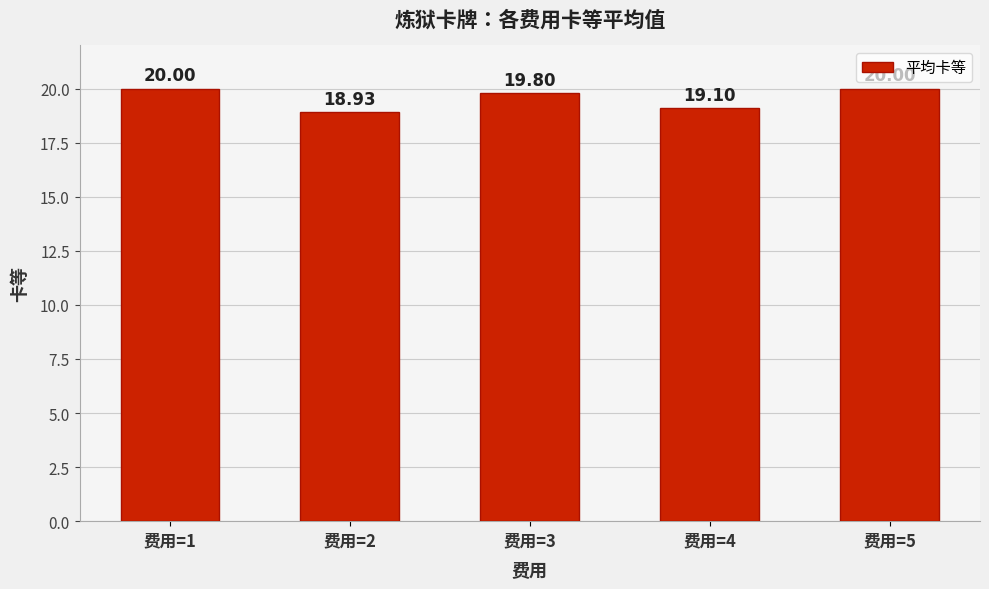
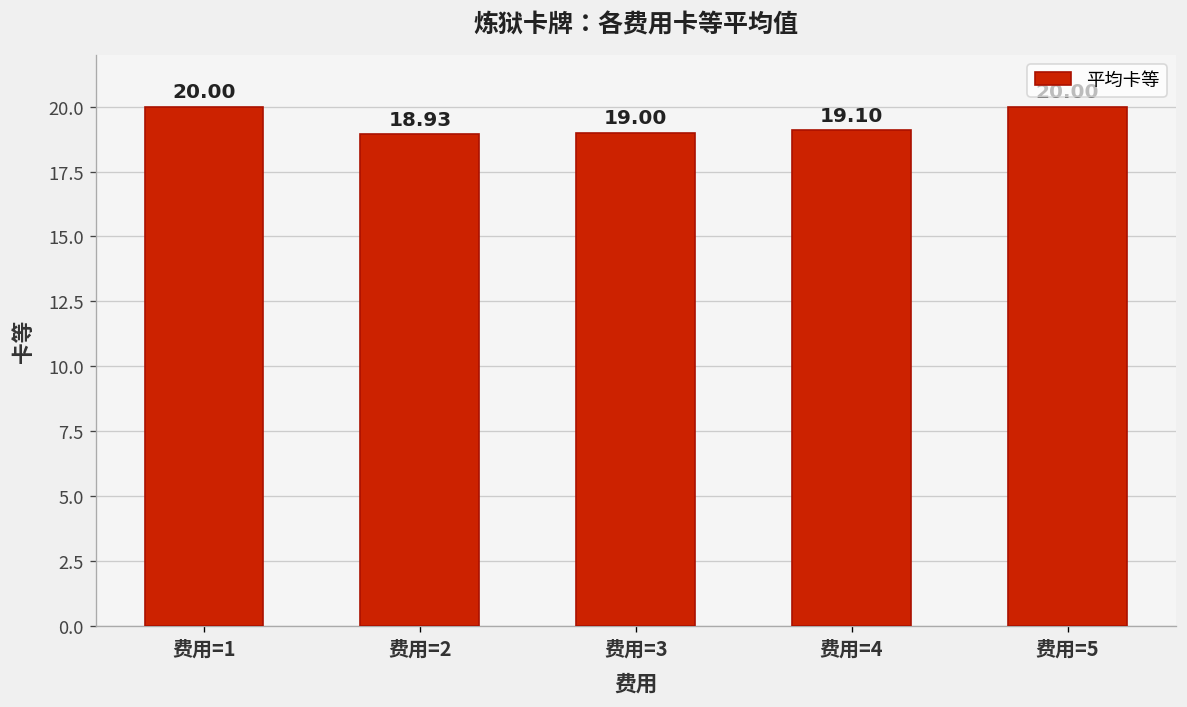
  {
    "费用=1": 20.00,
    "费用=2": 18.93,
-   "费用=3": 19.80,
+   "费用=3": 19.00,
    "费用=4": 19.10
  }
